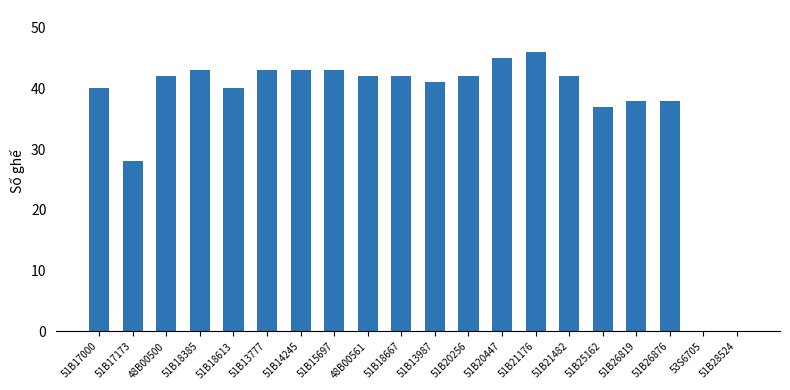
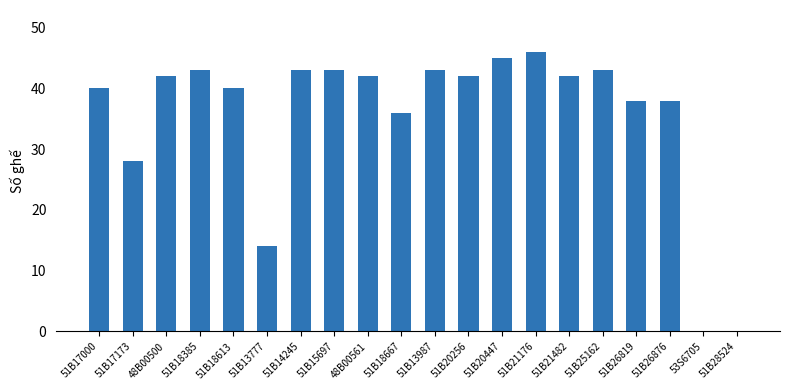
  {
    "51B17000": 40,
    "51B17173": 28,
    "48B00500": 42,
    "51B18385": 43,
    "51B18613": 40,
-   "51B13777": 43,
+   "51B13777": 14,
    "51B14245": 43,
    "51B15697": 43,
    "48B00561": 42,
-   "51B18667": 42,
-   "51B13987": 41,
+   "51B18667": 36,
+   "51B13987": 43,
    "51B20256": 42,
    "51B20447": 45,
    "51B21176": 46,
    "51B21482": 42,
-   "51B25162": 37,
+   "51B25162": 43,
    "51B26819": 38,
    "51B26876": 38,
    "53S6705": 0,
    "51B28524": 0
  }
